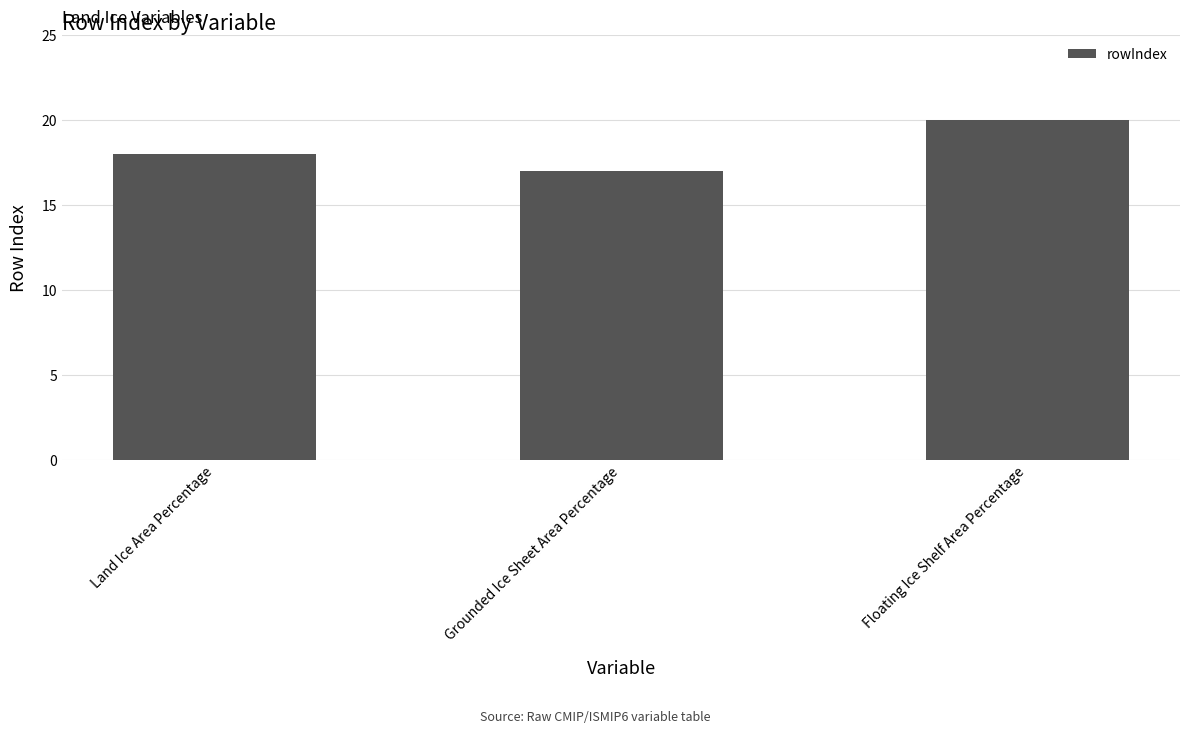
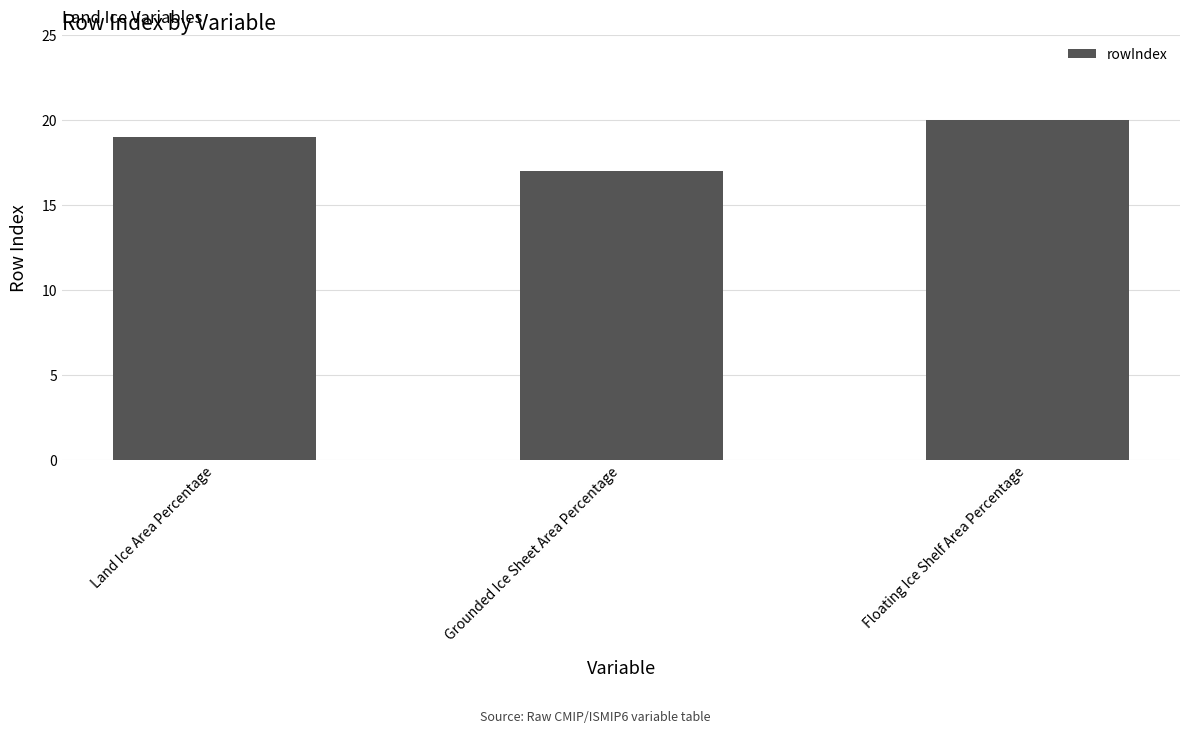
  {
-   "Land Ice Area Percentage": 18,
+   "Land Ice Area Percentage": 19,
    "Grounded Ice Sheet Area Percentage": 17,
    "Floating Ice Shelf Area Percentage": 20
  }
